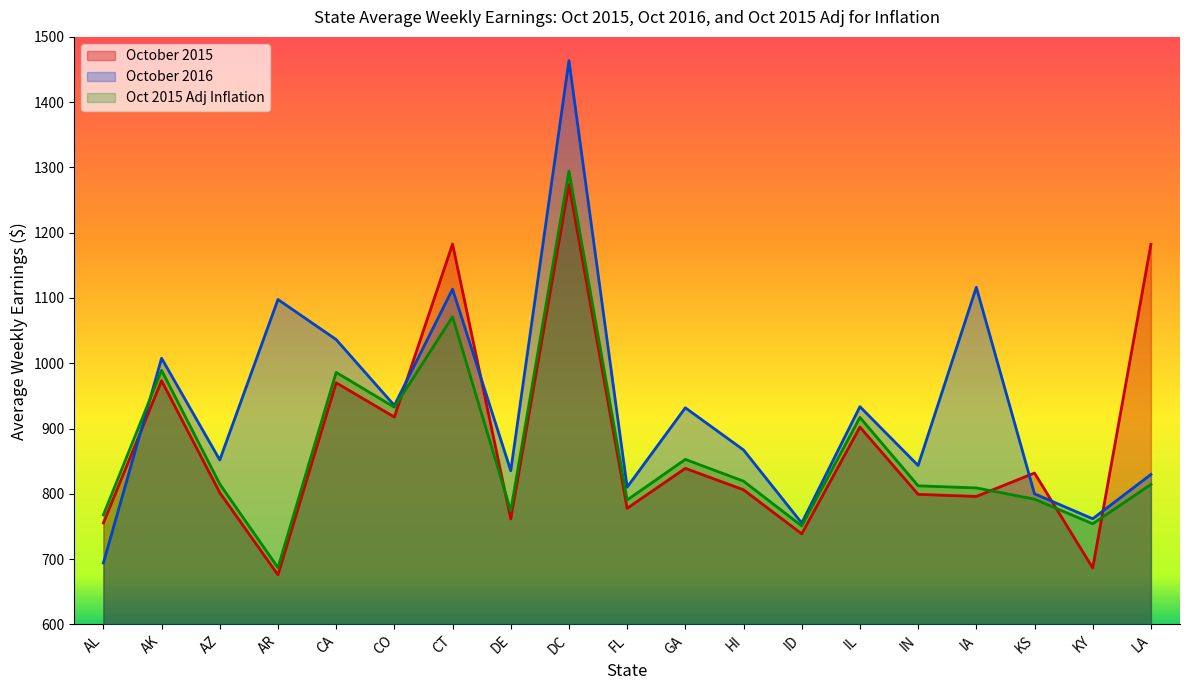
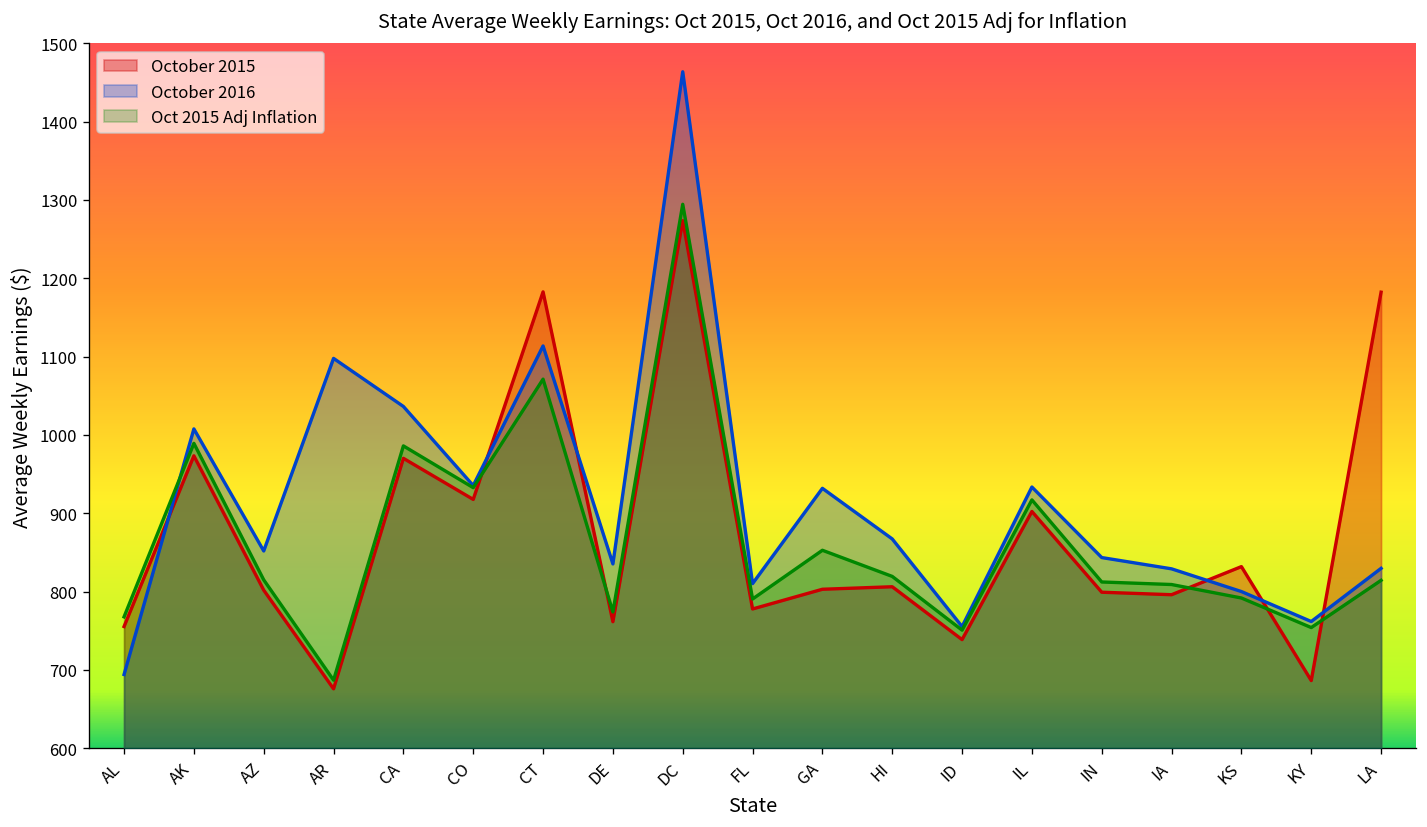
  {
    "October 2015": {
      "AL": 760,
      "AK": 970,
      "AZ": 800,
      "AR": 680,
      "CA": 970,
      "CO": 920,
      "CT": 1180,
      "DE": 760,
      "DC": 1270,
      "FL": 780,
-     "GA": 840,
+     "GA": 800,
      "HI": 810,
      "ID": 740,
      "IL": 900,
      "IN": 800,
      "IA": 800,
      "KS": 830,
      "KY": 690,
      "LA": 1180
    },
    "October 2016": {
      "AL": 690,
      "AK": 1010,
      "AZ": 850,
      "AR": 1100,
      "CA": 1040,
      "CT": 1110,
      "DE": 840,
      "DC": 1460,
      "FL": 810,
      "GA": 930,
      "HI": 870,
      "ID": 760,
      "IL": 930,
      "IN": 840,
-     "IA": 1120,
+     "IA": 830,
      "KS": 800,
      "KY": 760,
      "LA": 830
    },
    "Oct 2015 Adj Inflation": {
      "AL": 770,
      "AK": 990,
      "AZ": 810,
      "AR": 690,
      "CA": 990,
      "CT": 1070,
      "DE": 770,
      "DC": 1290,
      "FL": 790,
      "GA": 850,
      "HI": 820,
      "ID": 750,
      "IL": 920,
      "IN": 810,
      "IA": 810,
      "KS": 790,
      "KY": 750,
      "LA": 810
    }
  }
